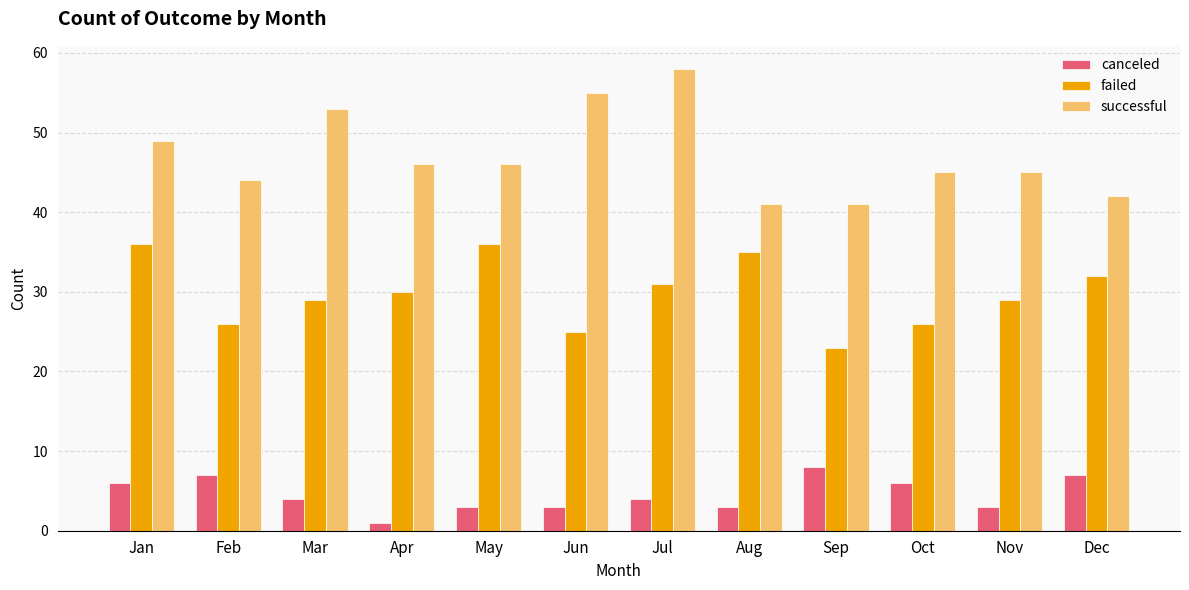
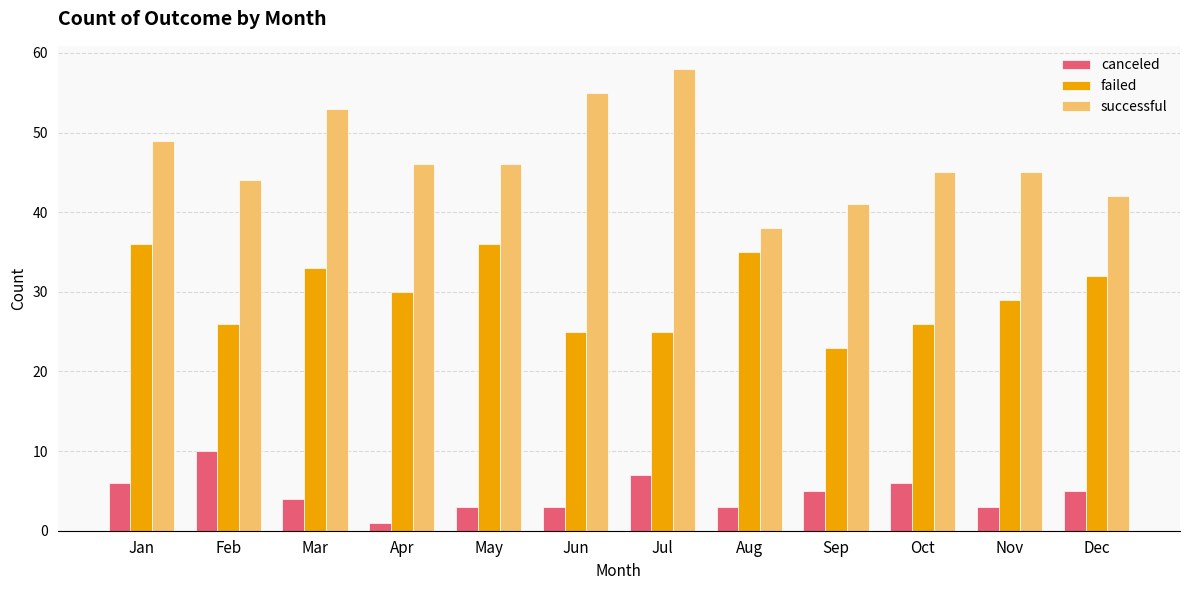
  {
    "canceled": {
      "Jan": 6,
-     "Feb": 7,
+     "Feb": 10,
      "Mar": 4,
      "Apr": 1,
      "May": 3,
      "Jun": 3,
-     "Jul": 4,
+     "Jul": 7,
      "Aug": 3,
-     "Sep": 8,
+     "Sep": 5,
      "Oct": 6,
      "Nov": 3,
-     "Dec": 7
+     "Dec": 5
    },
    "failed": {
      "Jan": 36,
      "Feb": 26,
-     "Mar": 29,
+     "Mar": 33,
      "Apr": 30,
      "May": 36,
      "Jun": 25,
-     "Jul": 31,
+     "Jul": 25,
      "Aug": 35,
      "Sep": 23,
      "Oct": 26,
      "Nov": 29,
      "Dec": 32
    },
    "successful": {
      "Jan": 49,
      "Feb": 44,
      "Mar": 53,
      "Apr": 46,
      "May": 46,
      "Jun": 55,
      "Jul": 58,
-     "Aug": 41,
+     "Aug": 38,
      "Sep": 41,
      "Oct": 45,
      "Nov": 45,
      "Dec": 42
    }
  }
